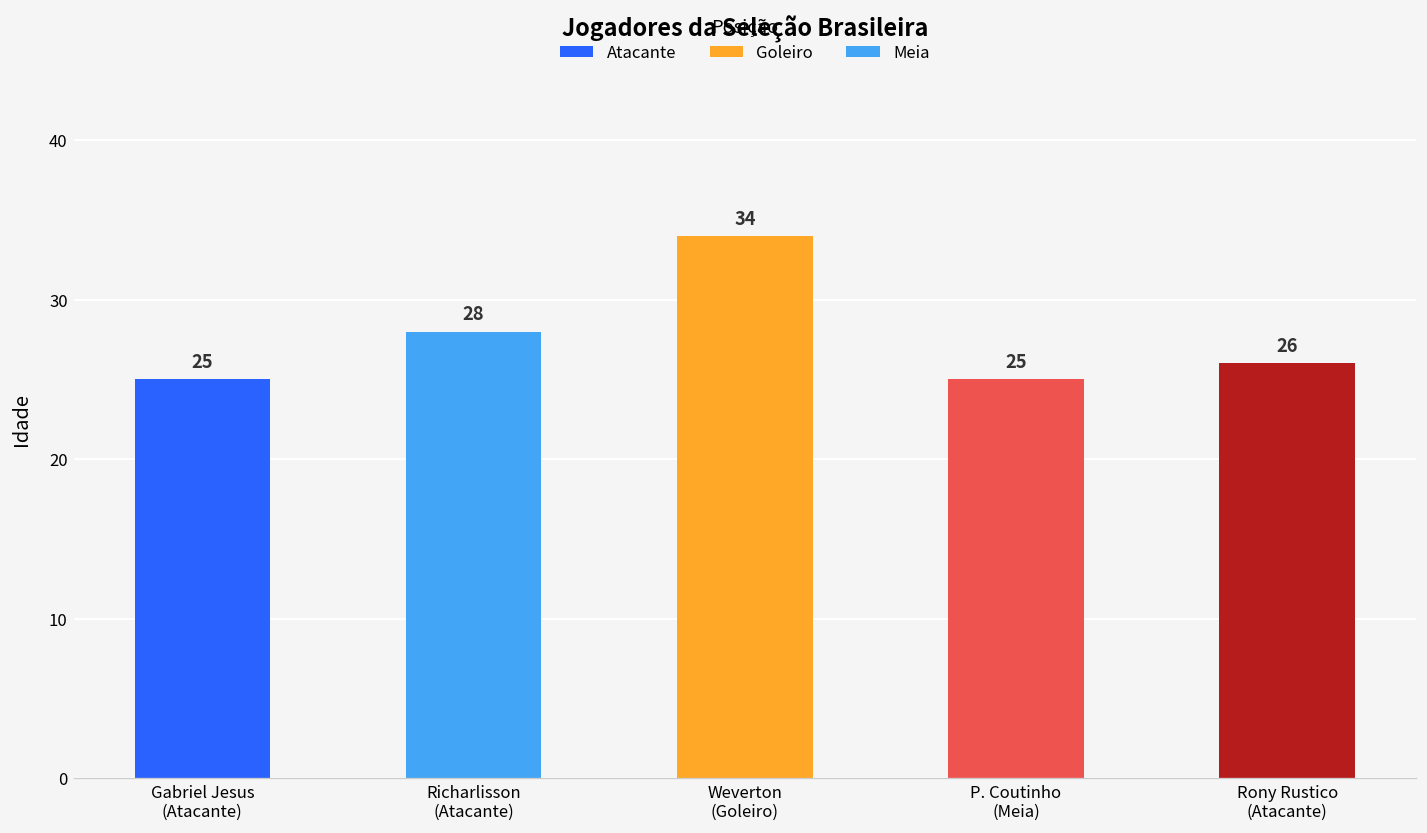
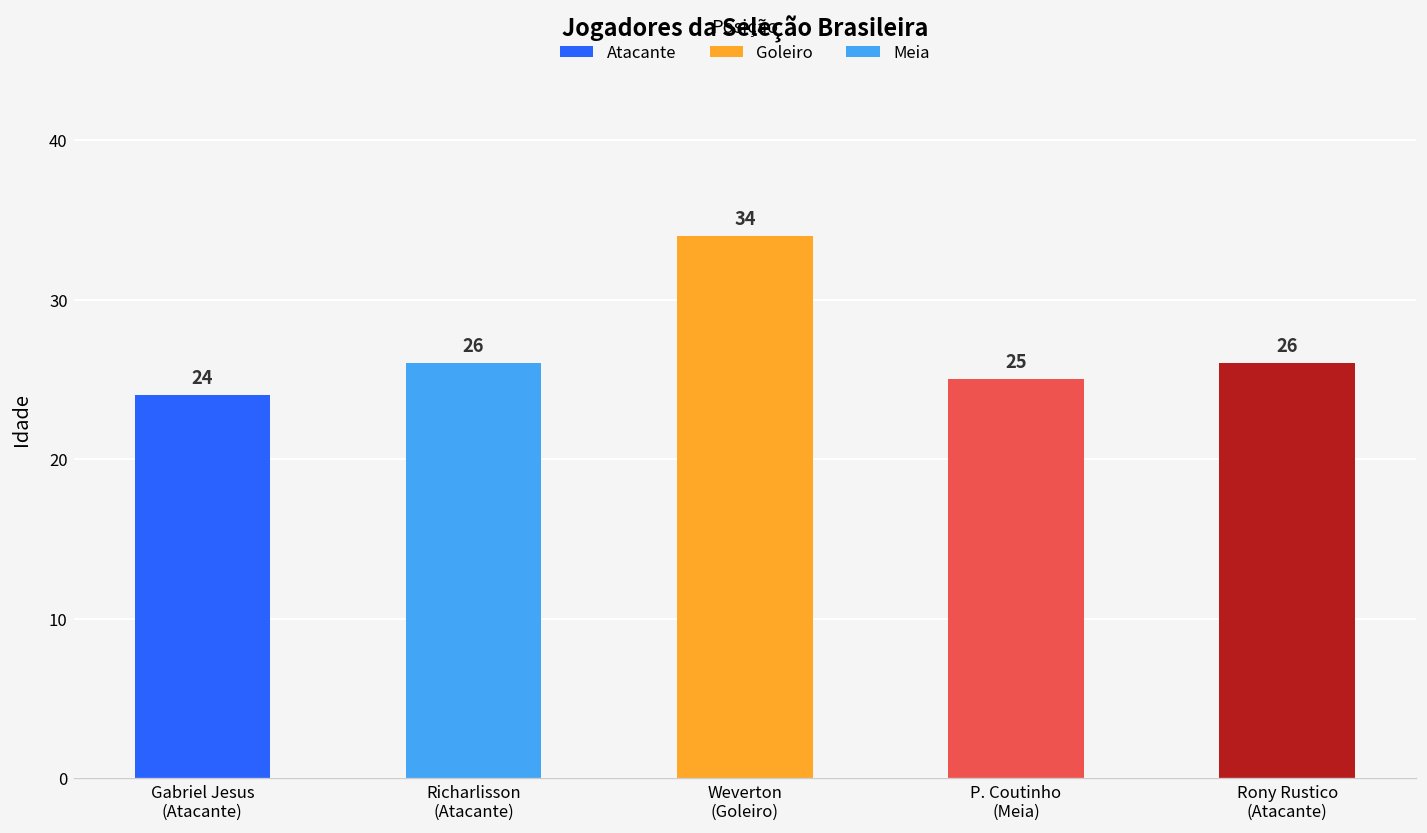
  {
-   "Gabriel Jesus (Atacante)": 25,
-   "Richarlisson (Atacante)": 28,
+   "Gabriel Jesus (Atacante)": 24,
+   "Richarlisson (Atacante)": 26,
    "Weverton (Goleiro)": 34,
    "P. Coutinho (Meia)": 25,
    "Rony Rustico (Atacante)": 26
  }
